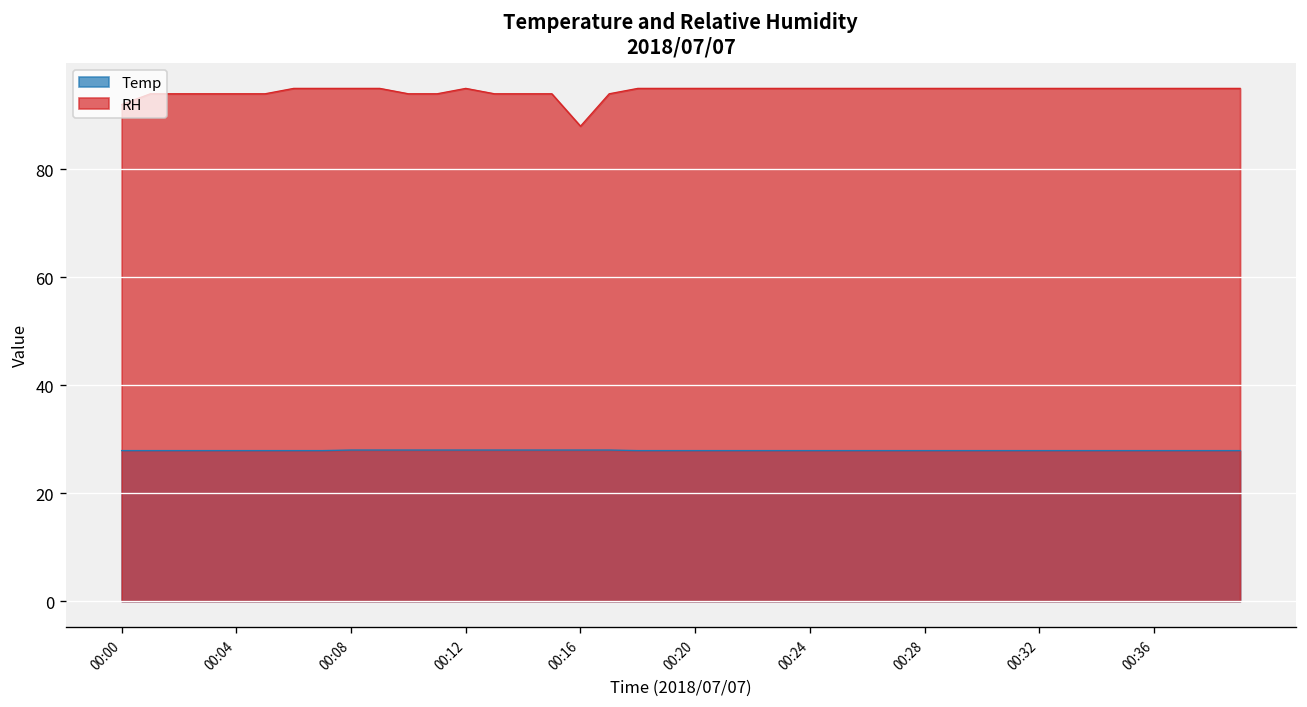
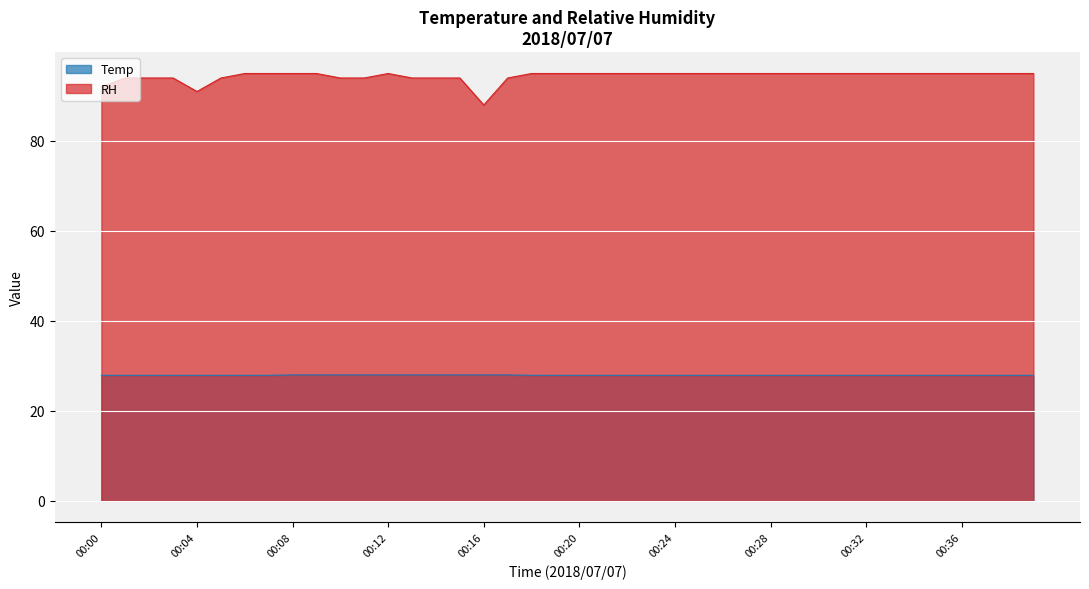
  {
    "Temp": {
      "00:00": 28,
      "00:04": 28,
      "00:08": 28,
      "00:12": 28,
      "00:16": 28,
      "00:20": 28,
      "00:24": 28,
      "00:28": 28,
      "00:32": 28,
      "00:36": 28
    },
    "RH": {
-     "00:04": 94,
+     "00:04": 91,
      "00:08": 95,
      "00:12": 95,
      "00:16": 88,
      "00:20": 95,
      "00:24": 95,
      "00:28": 95,
      "00:32": 95,
      "00:36": 95
    }
  }
